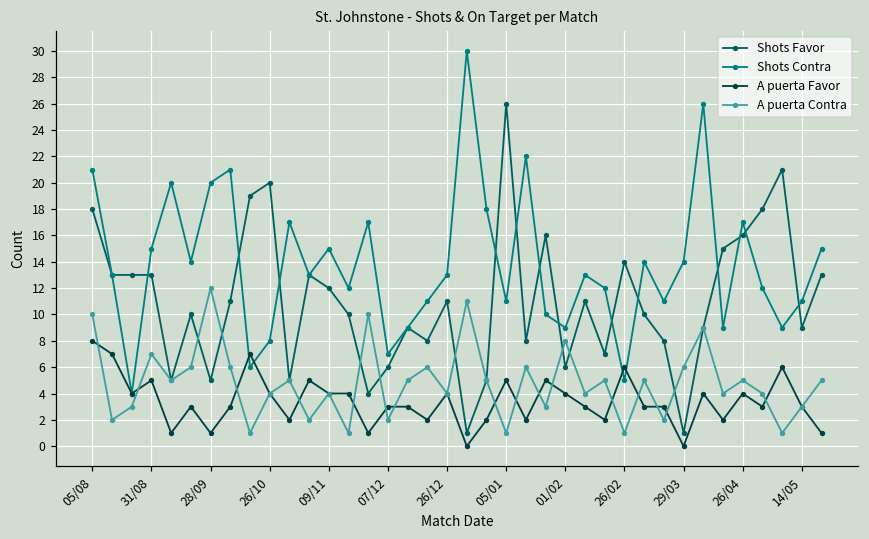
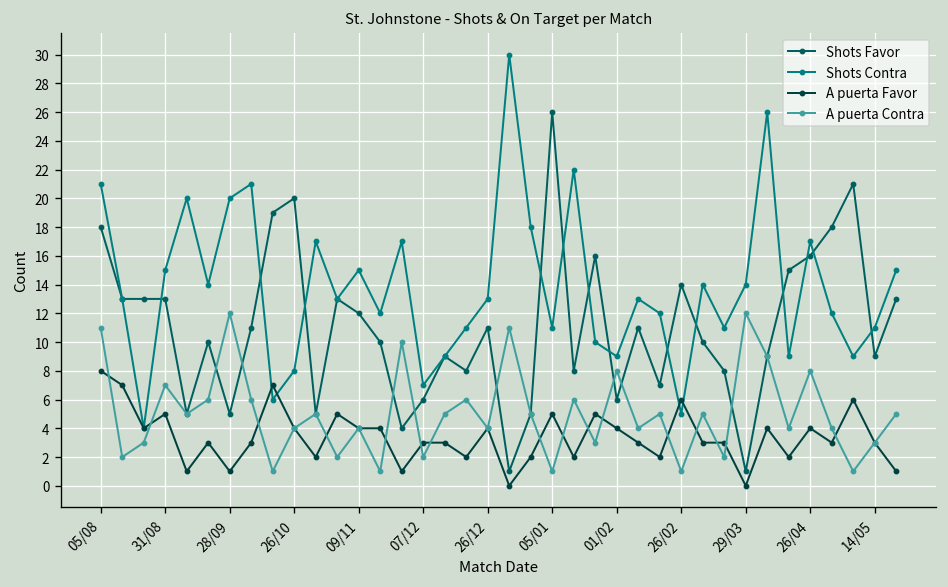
  {
    "A puerta Contra": {
-     "05/08": 10,
+     "05/08": 11,
      "31/08": 7,
      "28/09": 12,
      "07/12": 2,
      "05/01": 1,
      "01/02": 8,
      "26/02": 1,
-     "29/03": 6,
-     "26/04": 5
+     "29/03": 12,
+     "26/04": 8
    }
  }
